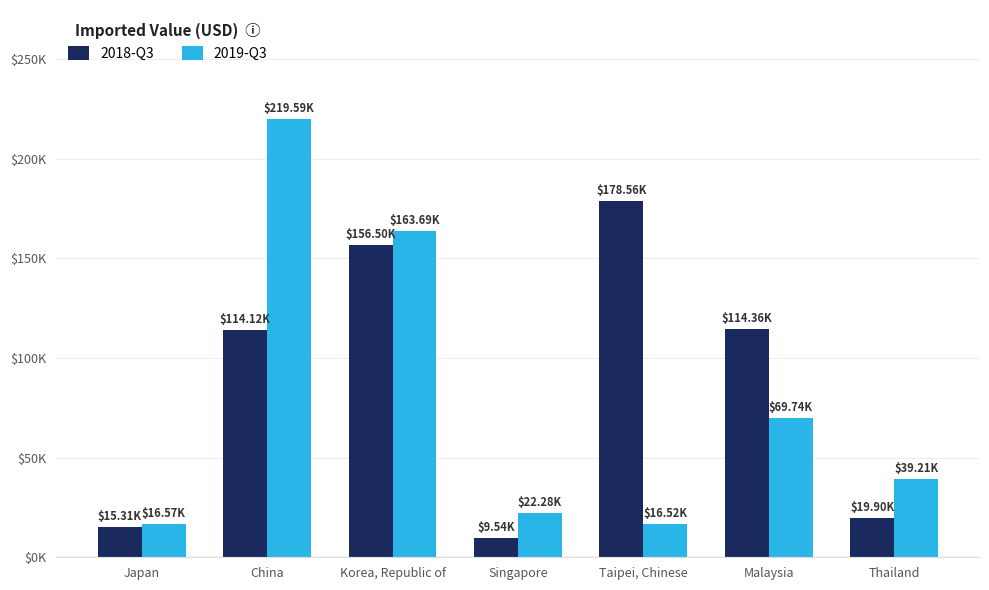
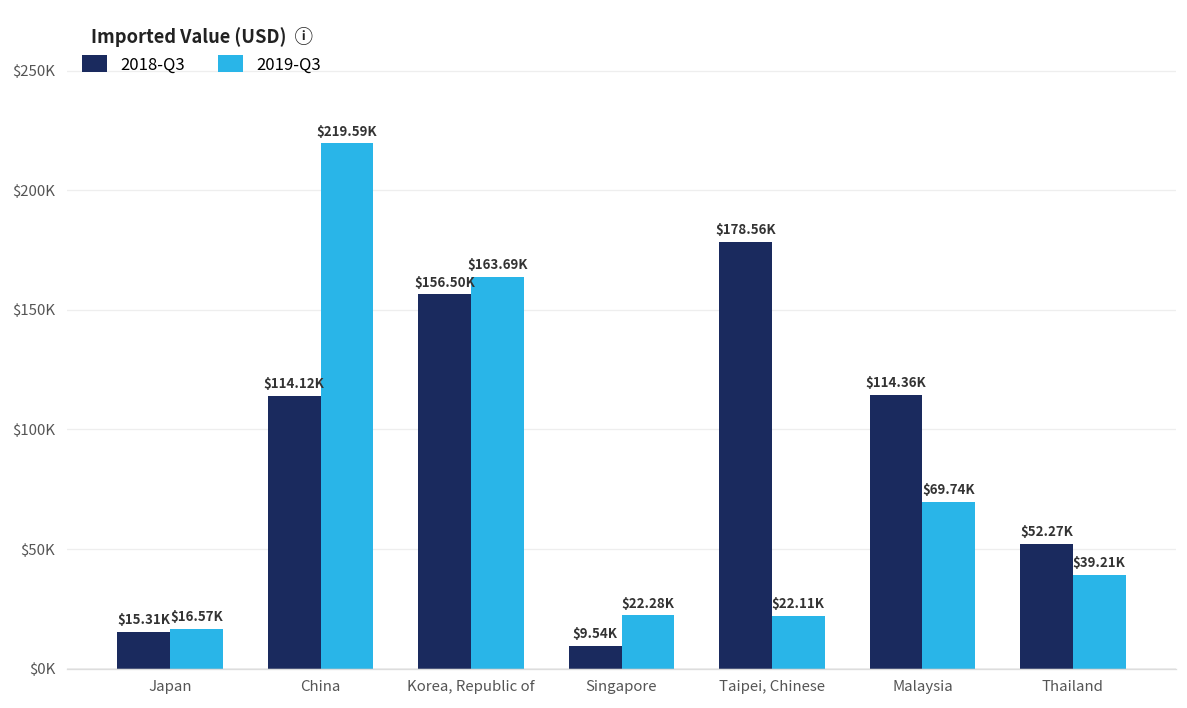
  {
    "2018-Q3": {
      "Japan": "$15.31K",
      "China": "$114.12K",
      "Korea, Republic of": "$156.50K",
      "Singapore": "$9.54K",
      "Taipei, Chinese": "$178.56K",
      "Malaysia": "$114.36K",
-     "Thailand": "$19.90K"
+     "Thailand": "$52.27K"
    },
    "2019-Q3": {
      "Japan": "$16.57K",
      "China": "$219.59K",
      "Korea, Republic of": "$163.69K",
      "Singapore": "$22.28K",
-     "Taipei, Chinese": "$16.52K",
+     "Taipei, Chinese": "$22.11K",
      "Malaysia": "$69.74K",
      "Thailand": "$39.21K"
    }
  }
